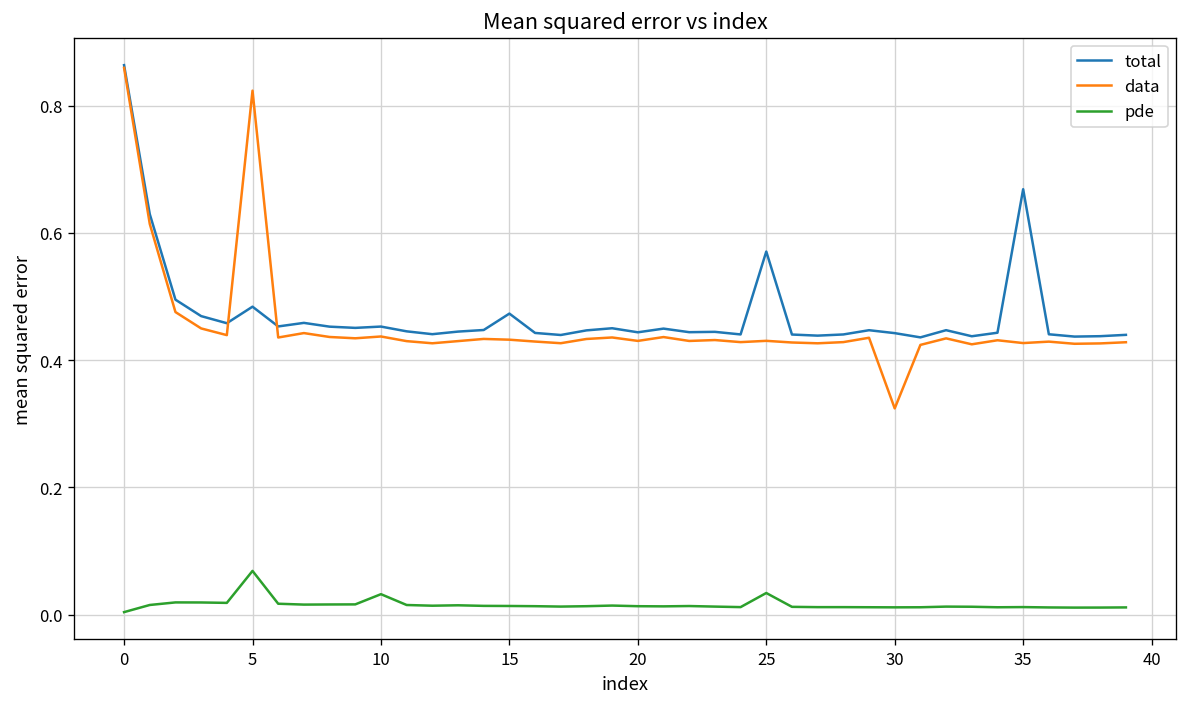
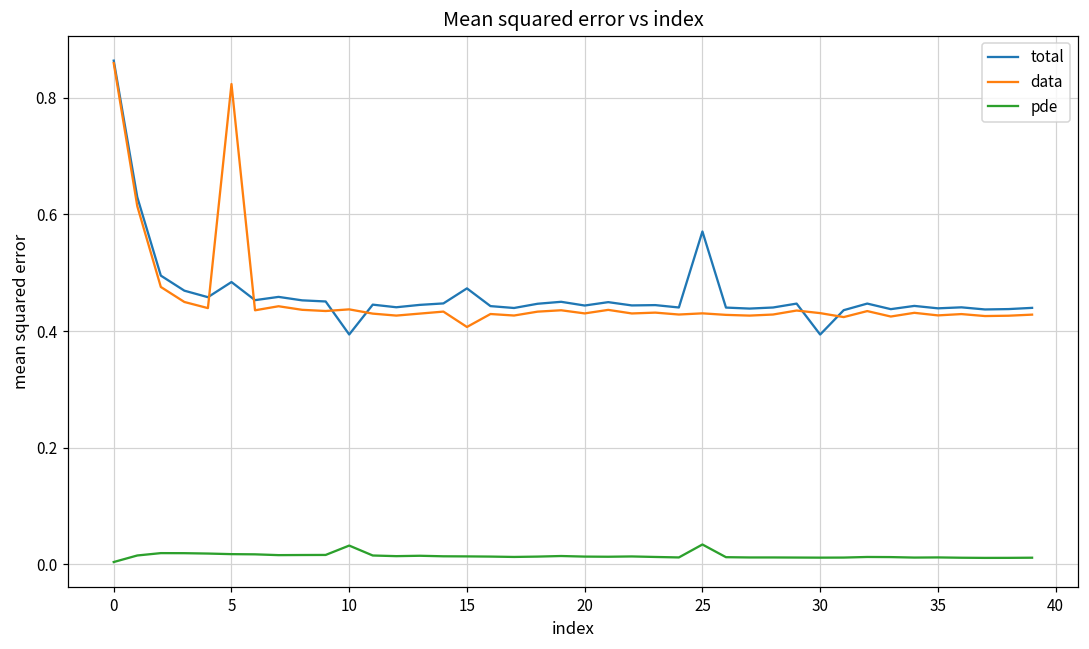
  {
    "total": {
      "5": 0.48,
-     "10": 0.45,
+     "10": 0.39,
      "15": 0.47,
      "20": 0.44,
      "25": 0.57,
-     "30": 0.44,
-     "35": 0.67
+     "30": 0.39,
+     "35": 0.44
    },
    "data": {
      "5": 0.82,
      "10": 0.44,
-     "15": 0.43,
+     "15": 0.41,
      "20": 0.43,
      "25": 0.43,
-     "30": 0.32,
+     "30": 0.43,
      "35": 0.43
    },
    "pde": {
      "0": 0.00,
-     "5": 0.07,
+     "5": 0.02,
      "10": 0.03,
      "15": 0.01,
      "20": 0.01,
      "25": 0.03,
      "30": 0.01,
      "35": 0.01
    }
  }
